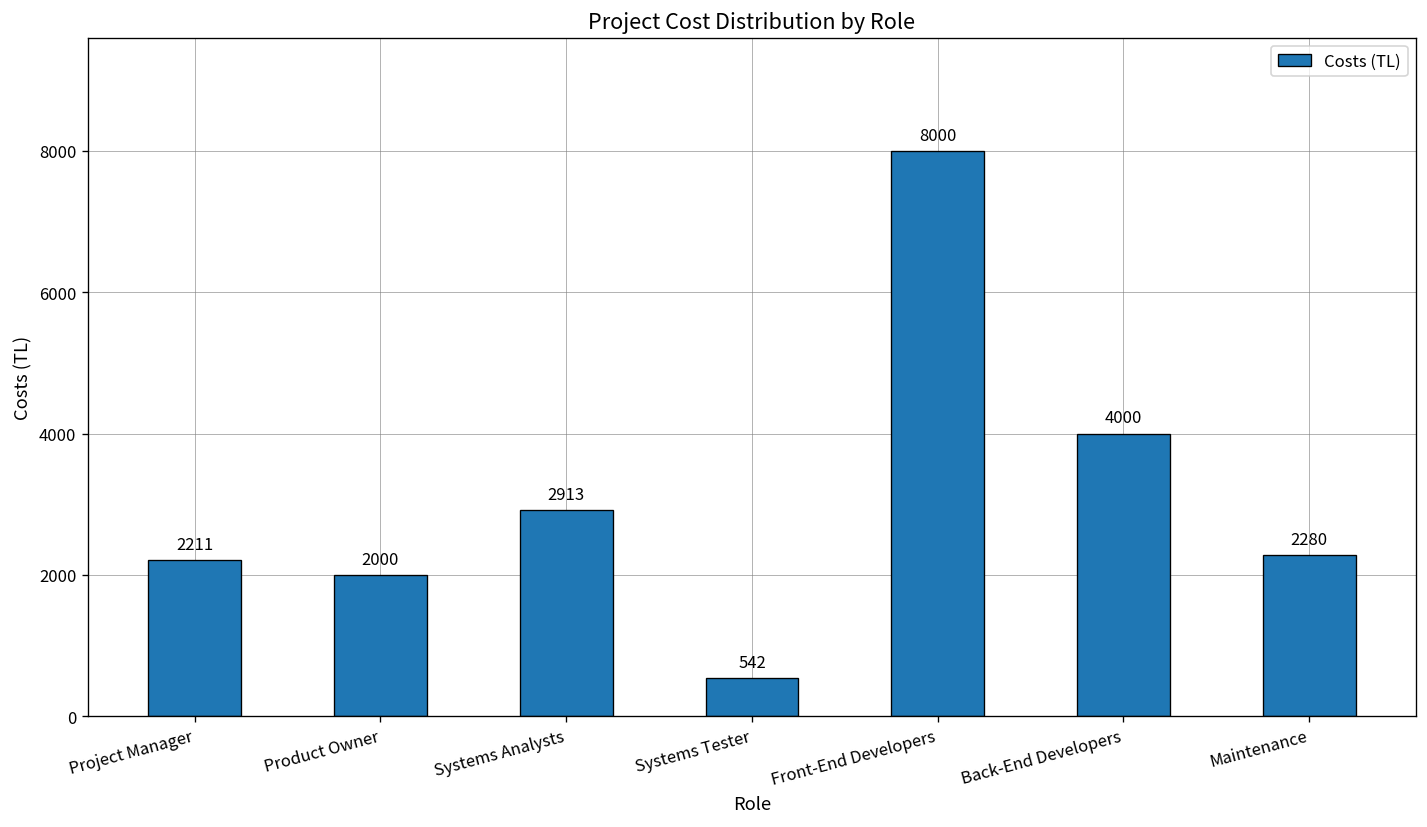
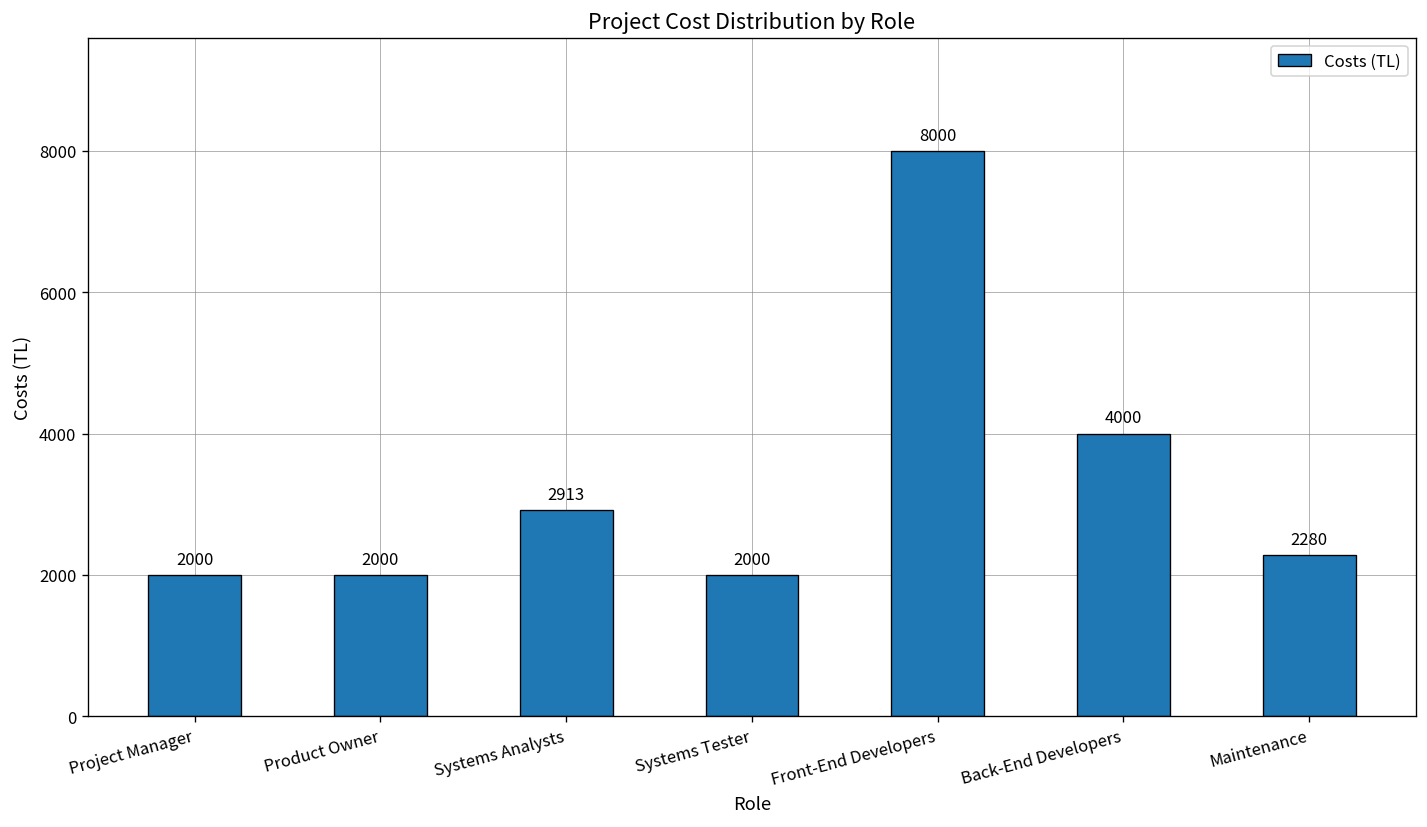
  {
-   "Project Manager": 2211,
+   "Project Manager": 2000,
    "Product Owner": 2000,
    "Systems Analysts": 2913,
-   "Systems Tester": 542,
+   "Systems Tester": 2000,
    "Front-End Developers": 8000,
    "Back-End Developers": 4000,
    "Maintenance": 2280
  }
